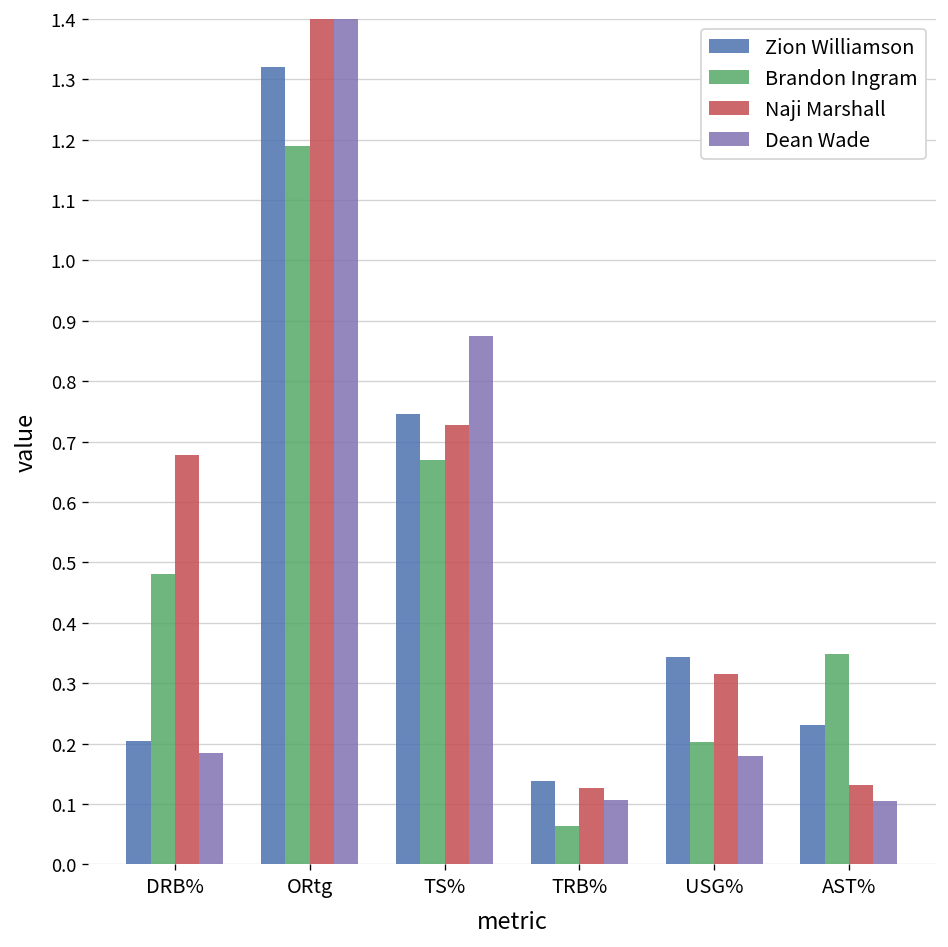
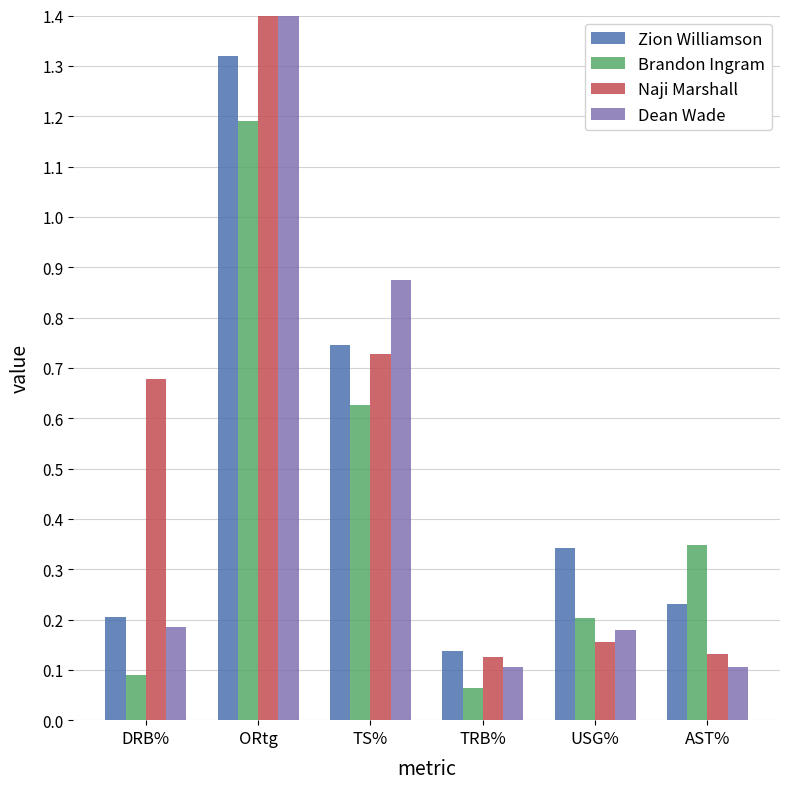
  {
    "Brandon Ingram": {
-     "DRB%": 0.48,
+     "DRB%": 0.09,
      "ORtg": 1.19,
-     "TS%": 0.67,
+     "TS%": 0.63,
      "TRB%": 0.06,
      "USG%": 0.20,
      "AST%": 0.35
    },
    "Naji Marshall": {
      "DRB%": 0.68,
      "ORtg": 1.40,
      "TS%": 0.73,
      "TRB%": 0.13,
-     "USG%": 0.32,
+     "USG%": 0.16,
      "AST%": 0.13
    }
  }
